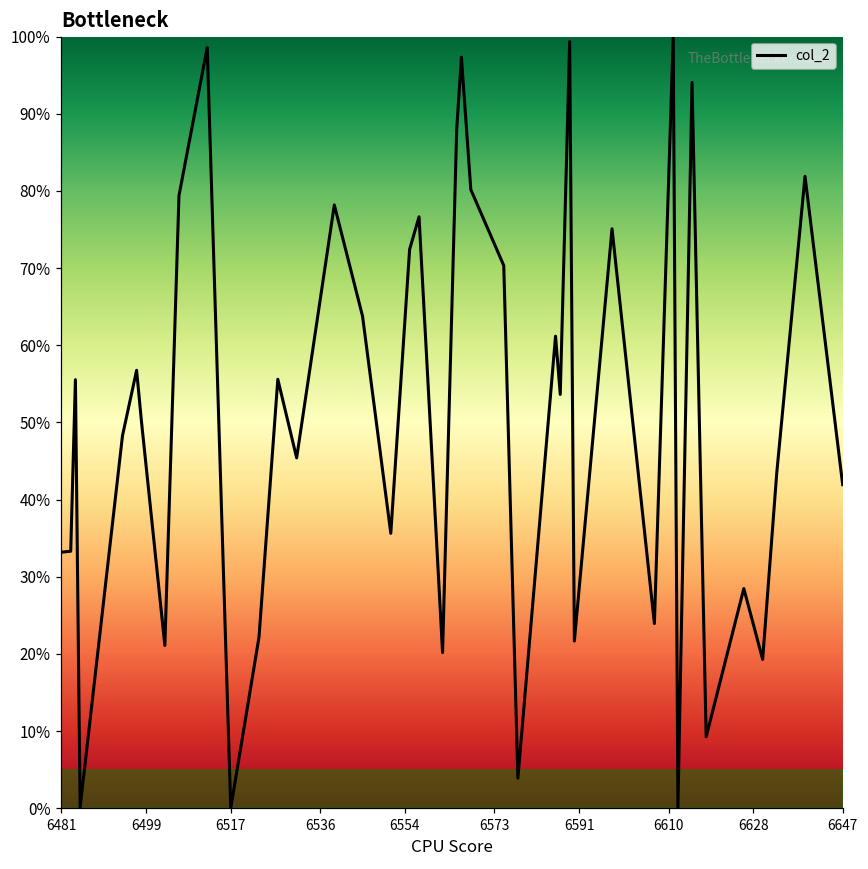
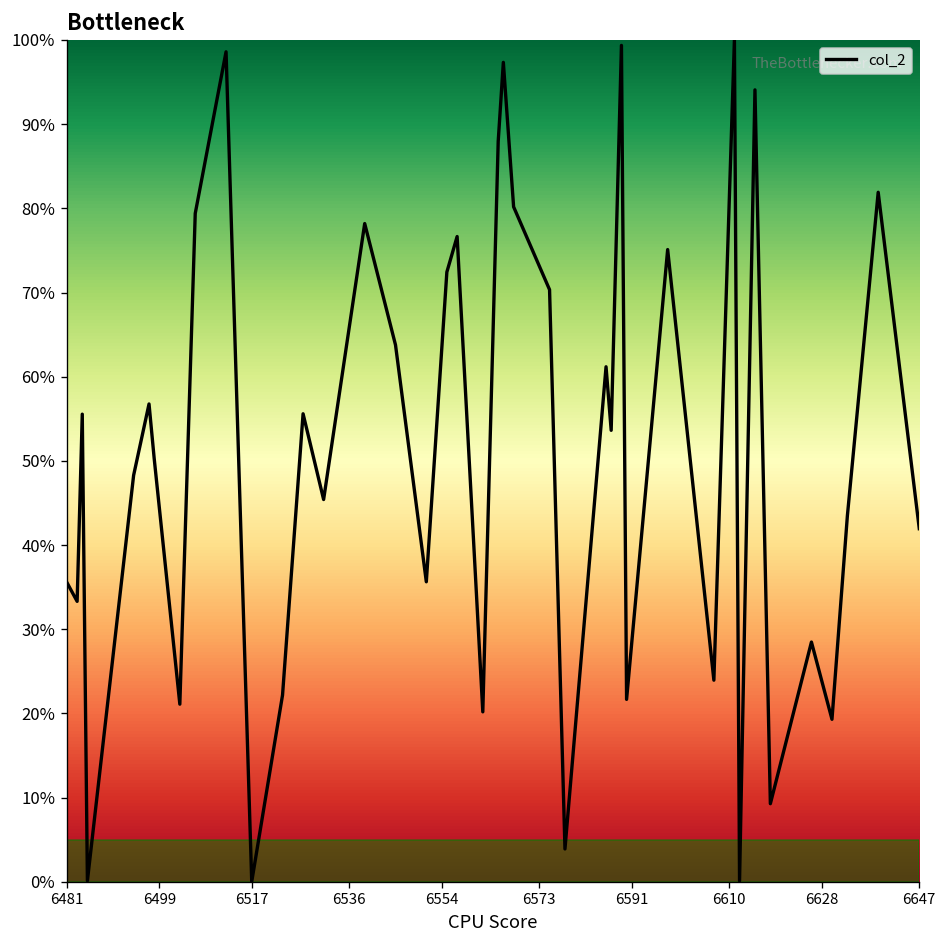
  {
-   "6481": "33%",
+   "6481": "36%",
    "6647": "42%"
  }
